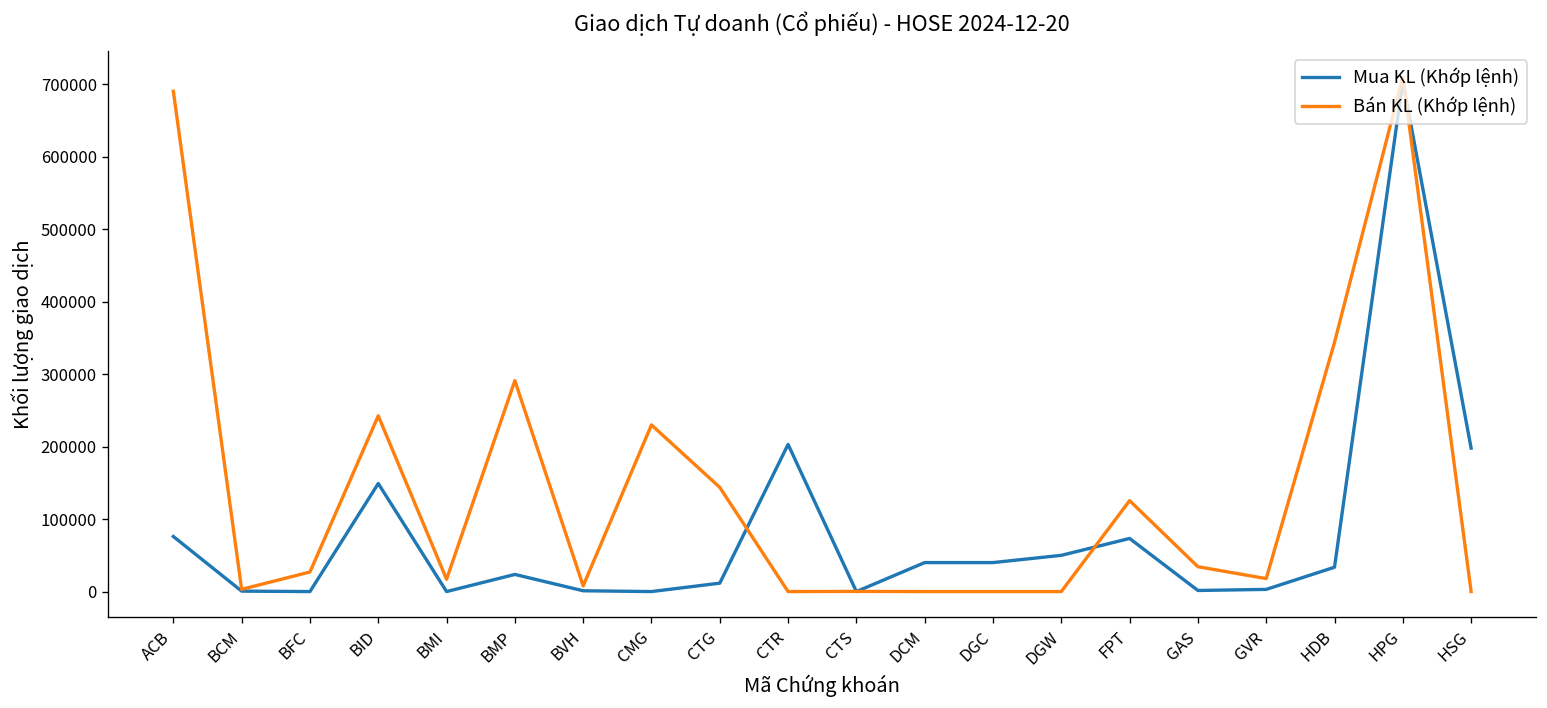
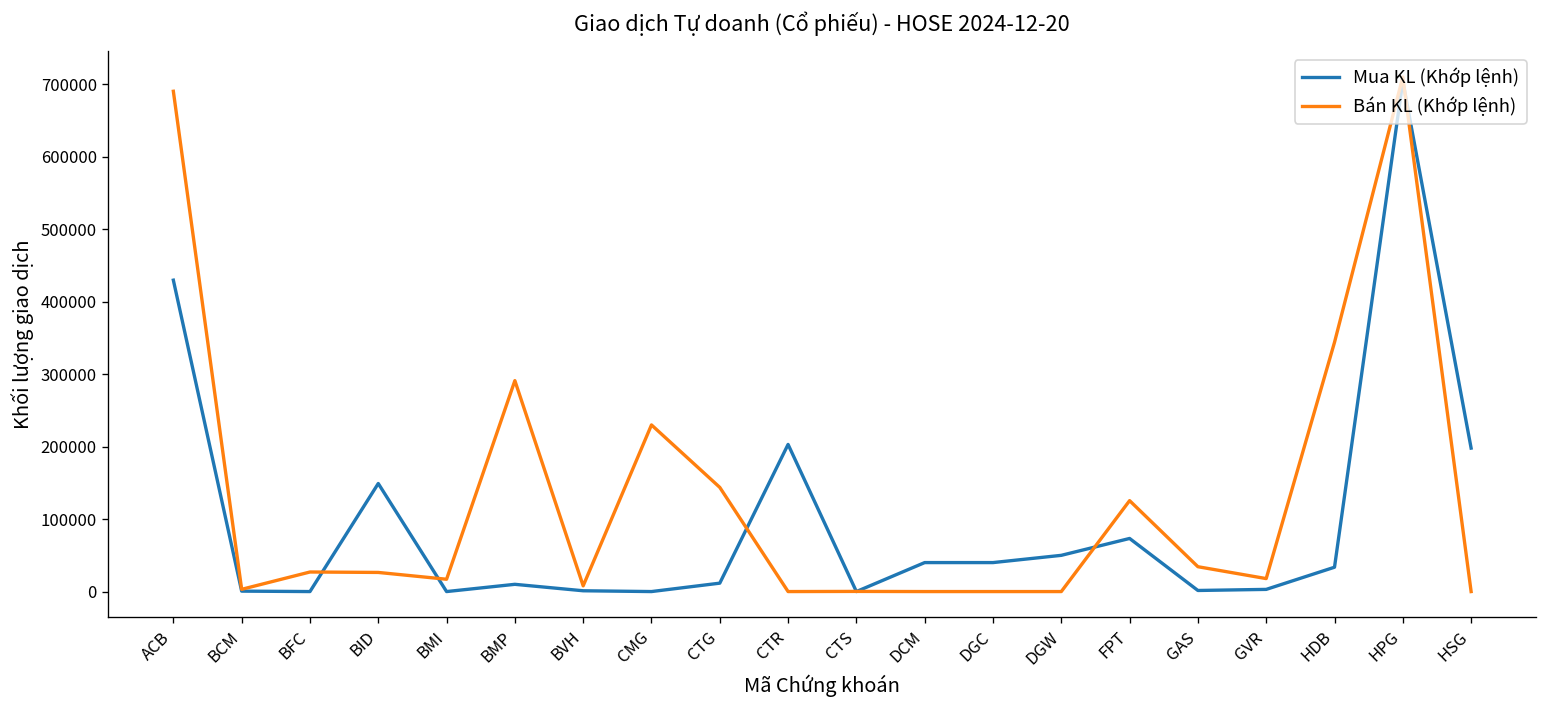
  {
    "Mua KL (Khớp lệnh)": {
-     "ACB": 80000,
+     "ACB": 430000,
      "BFC": 0,
      "BID": 150000,
      "BMI": 0,
-     "BMP": 20000,
+     "BMP": 10000,
      "BVH": 0,
      "CMG": 0,
      "CTG": 10000,
      "CTR": 200000,
      "DCM": 40000,
      "DGC": 40000,
      "DGW": 50000,
      "FPT": 70000,
      "GAS": 0,
      "GVR": 0,
      "HDB": 30000,
      "HSG": 200000
    },
    "Bán KL (Khớp lệnh)": {
      "ACB": 690000,
      "BFC": 30000,
-     "BID": 240000,
+     "BID": 30000,
      "BMI": 20000,
      "BMP": 290000,
      "BVH": 10000,
      "CMG": 230000,
      "CTG": 140000,
      "CTR": 0,
      "DCM": 0,
      "DGC": 0,
      "DGW": 0,
      "FPT": 130000,
      "GAS": 30000,
      "GVR": 20000,
      "HDB": 340000,
      "HSG": 0
    }
  }
